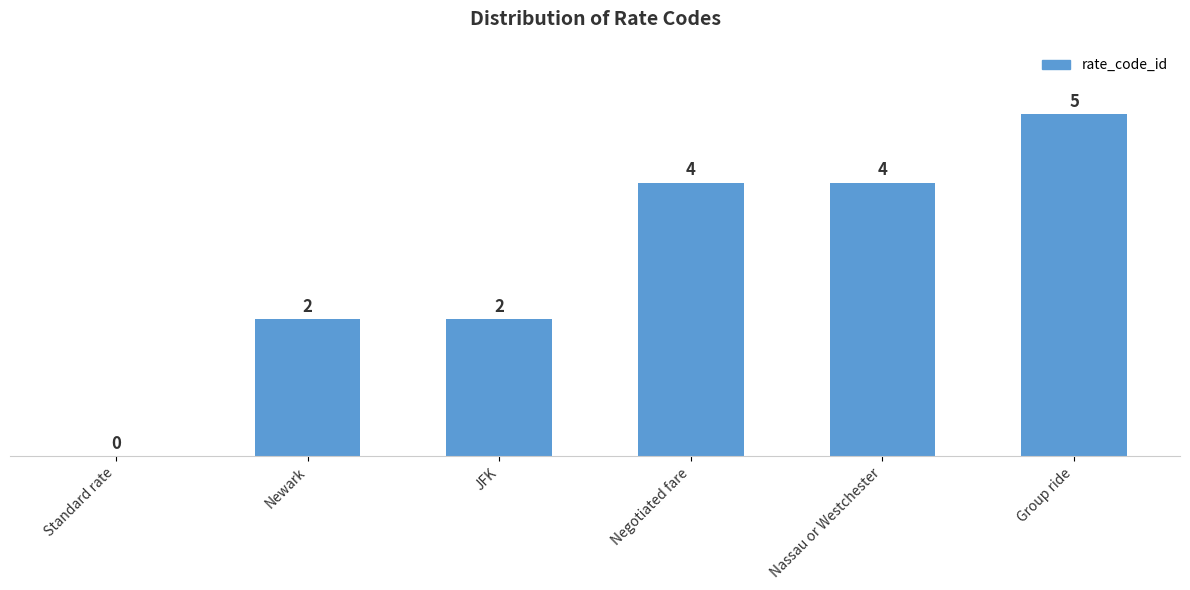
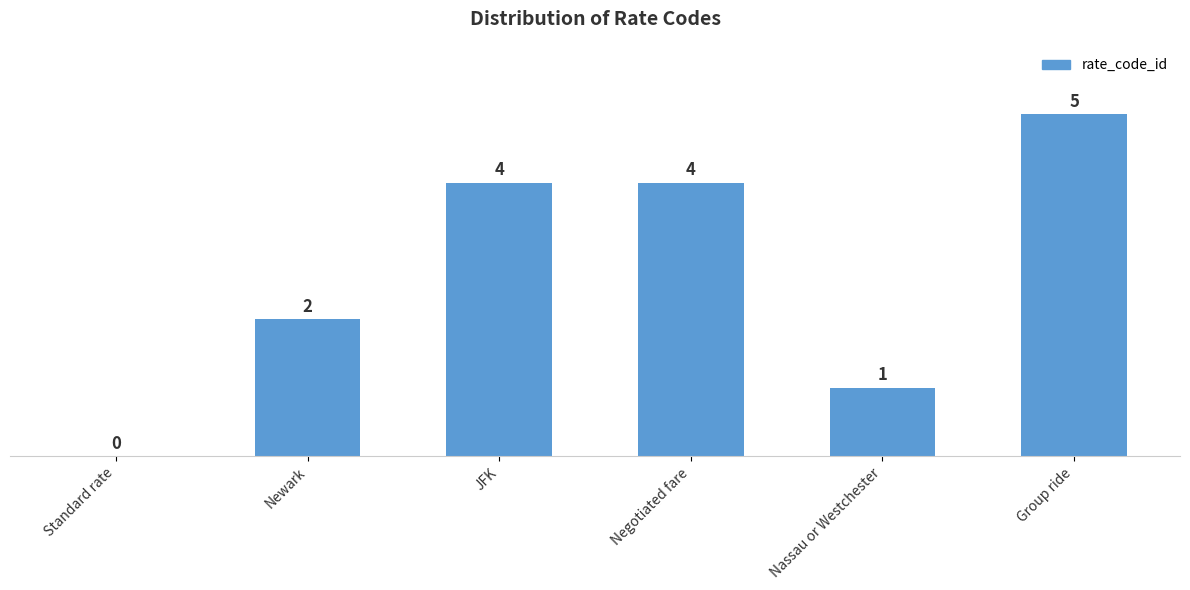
  {
    "Standard rate": 0,
    "Newark": 2,
-   "JFK": 2,
+   "JFK": 4,
    "Negotiated fare": 4,
-   "Nassau or Westchester": 4,
+   "Nassau or Westchester": 1,
    "Group ride": 5
  }
